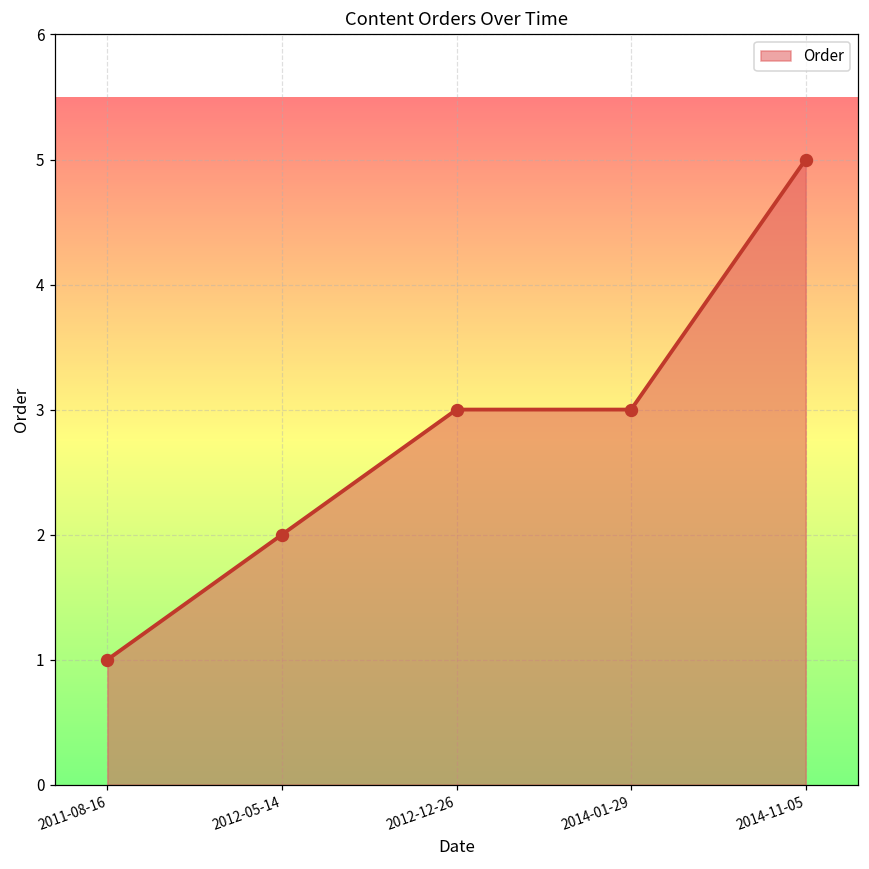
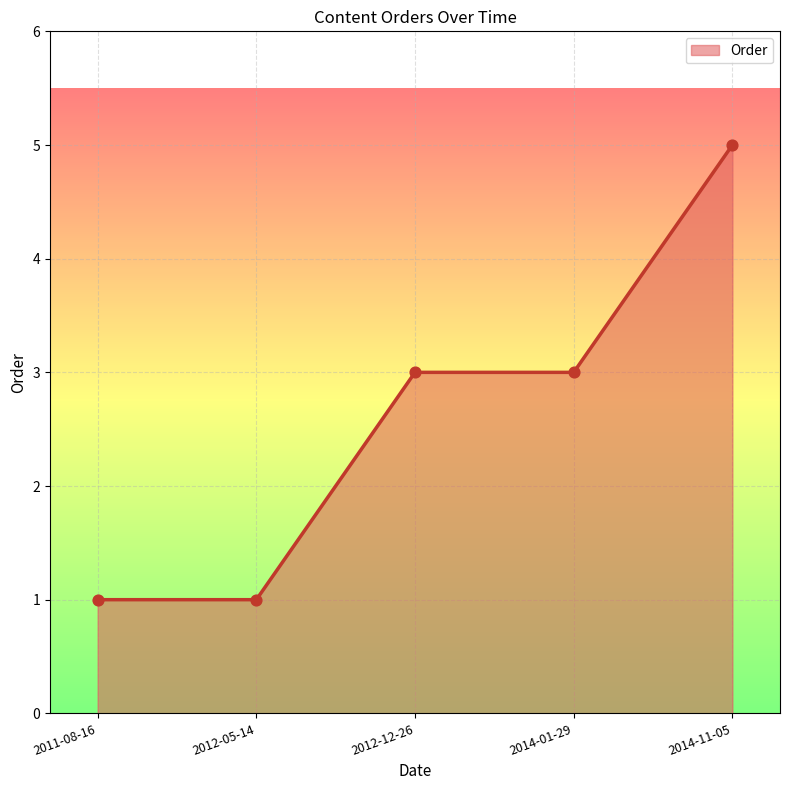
  {
    "2011-08-16": 1,
-   "2012-05-14": 2,
+   "2012-05-14": 1,
    "2012-12-26": 3,
    "2014-01-29": 3,
    "2014-11-05": 5
  }
